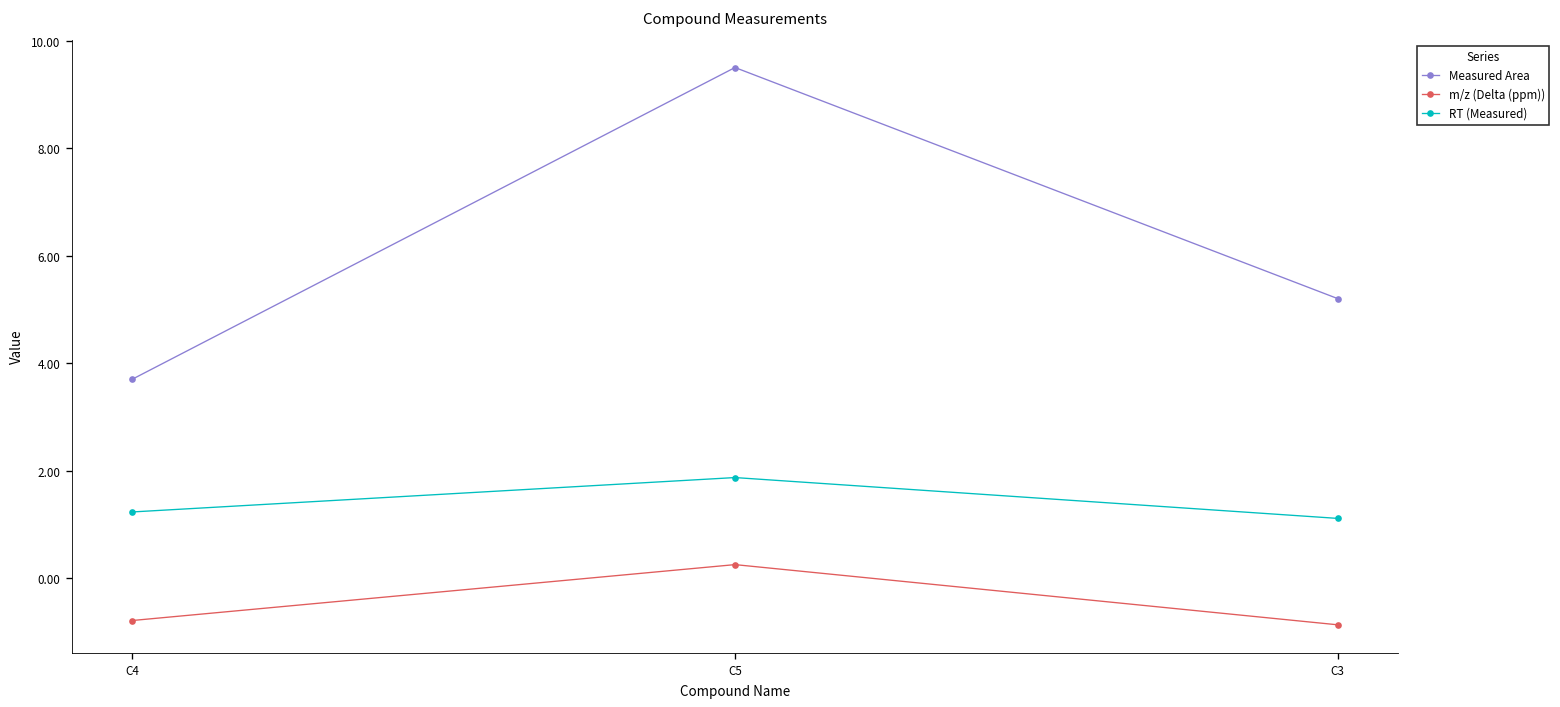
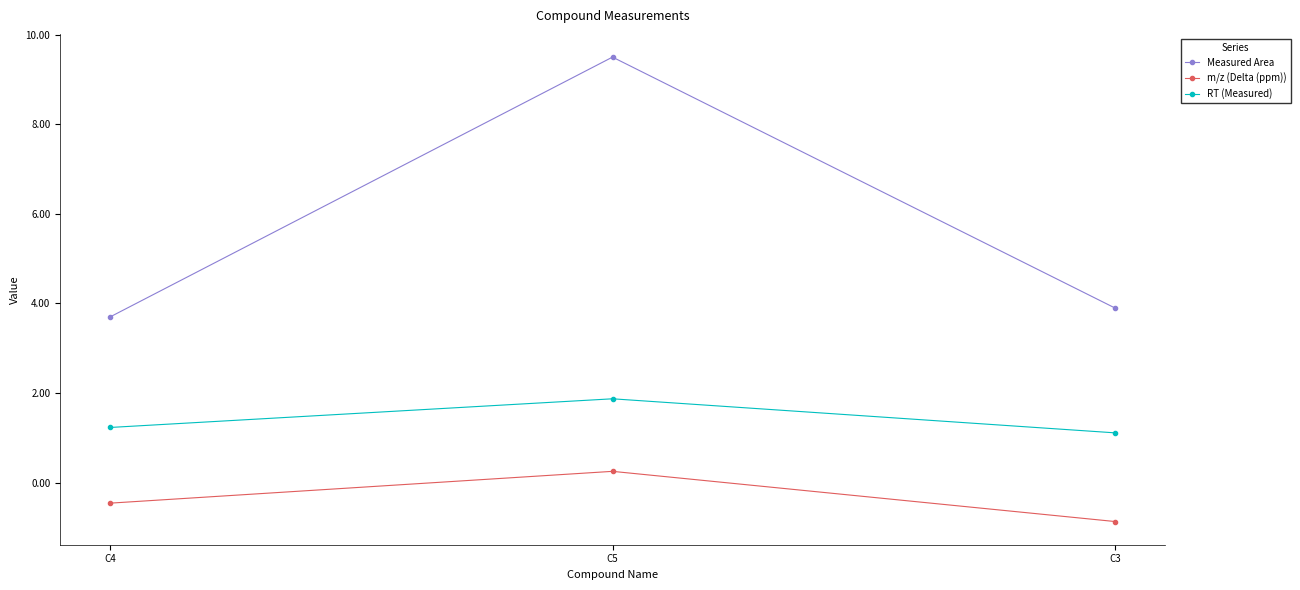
  {
    "Measured Area": {
      "C4": 3.7,
      "C5": 9.5,
-     "C3": 5.2
+     "C3": 3.9
    },
    "m/z (Delta (ppm))": {
-     "C4": -0.8,
+     "C4": -0.5,
      "C5": 0.3,
      "C3": -0.9
    },
    "RT (Measured)": {
      "C4": 1.2,
      "C5": 1.9,
      "C3": 1.1
    }
  }
